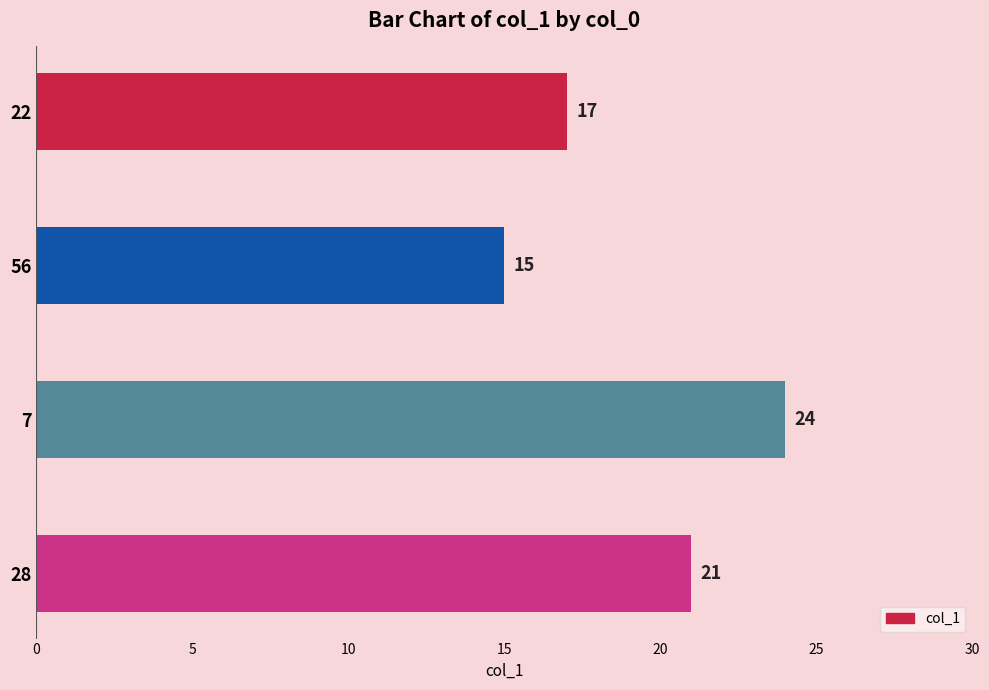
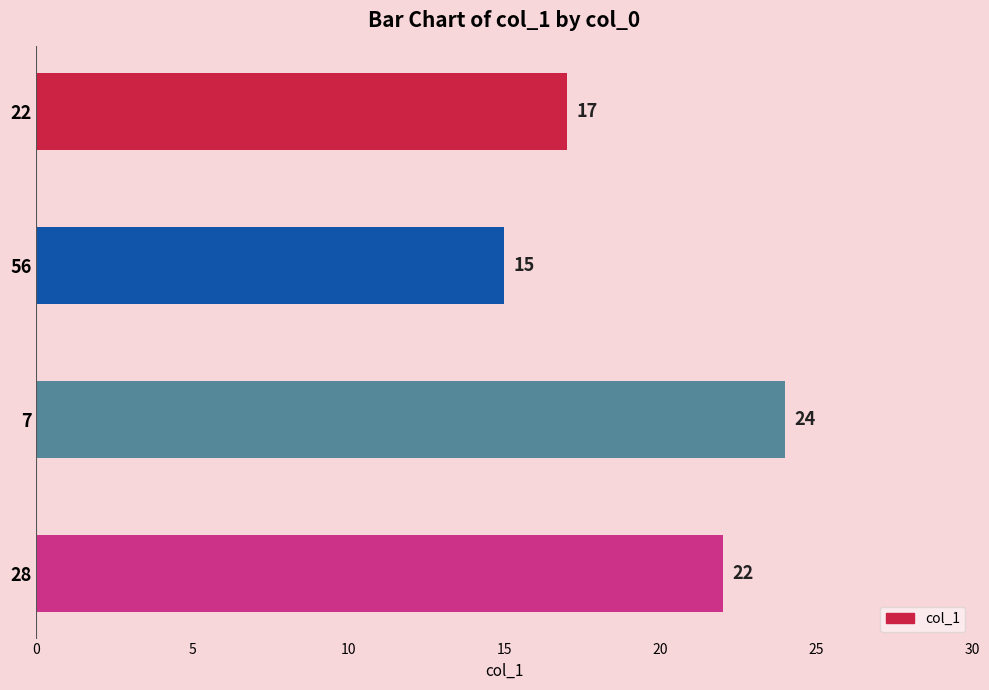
  {
    "22": 17,
    "56": 15,
    "7": 24,
-   "28": 21
+   "28": 22
  }
